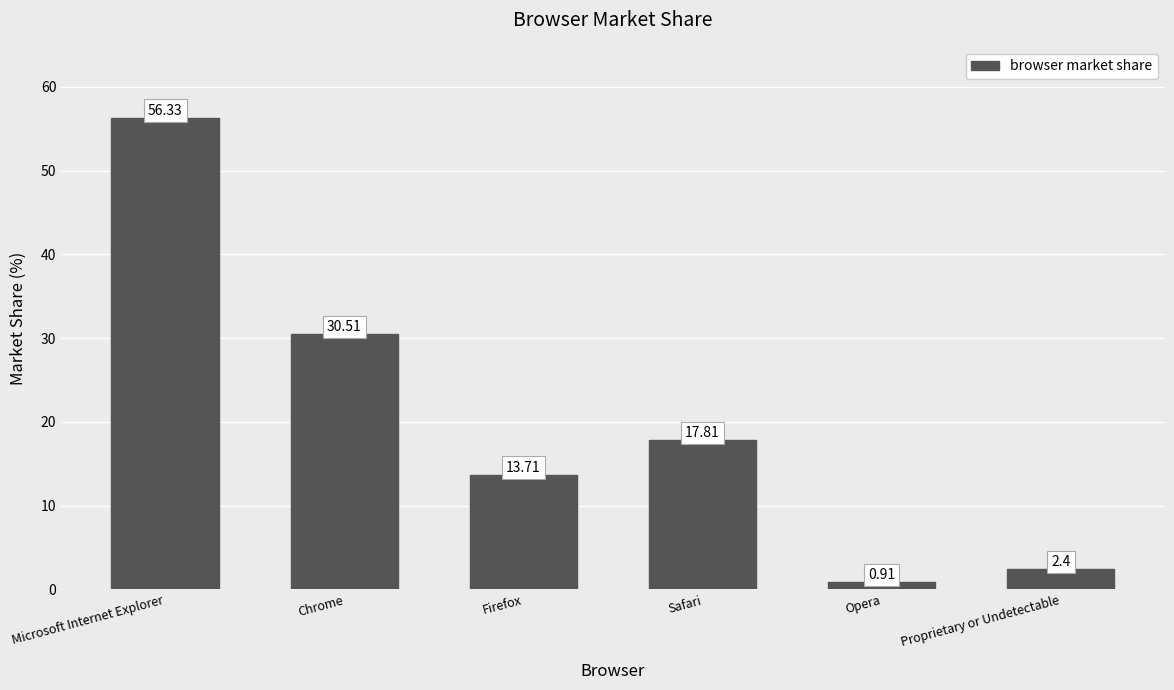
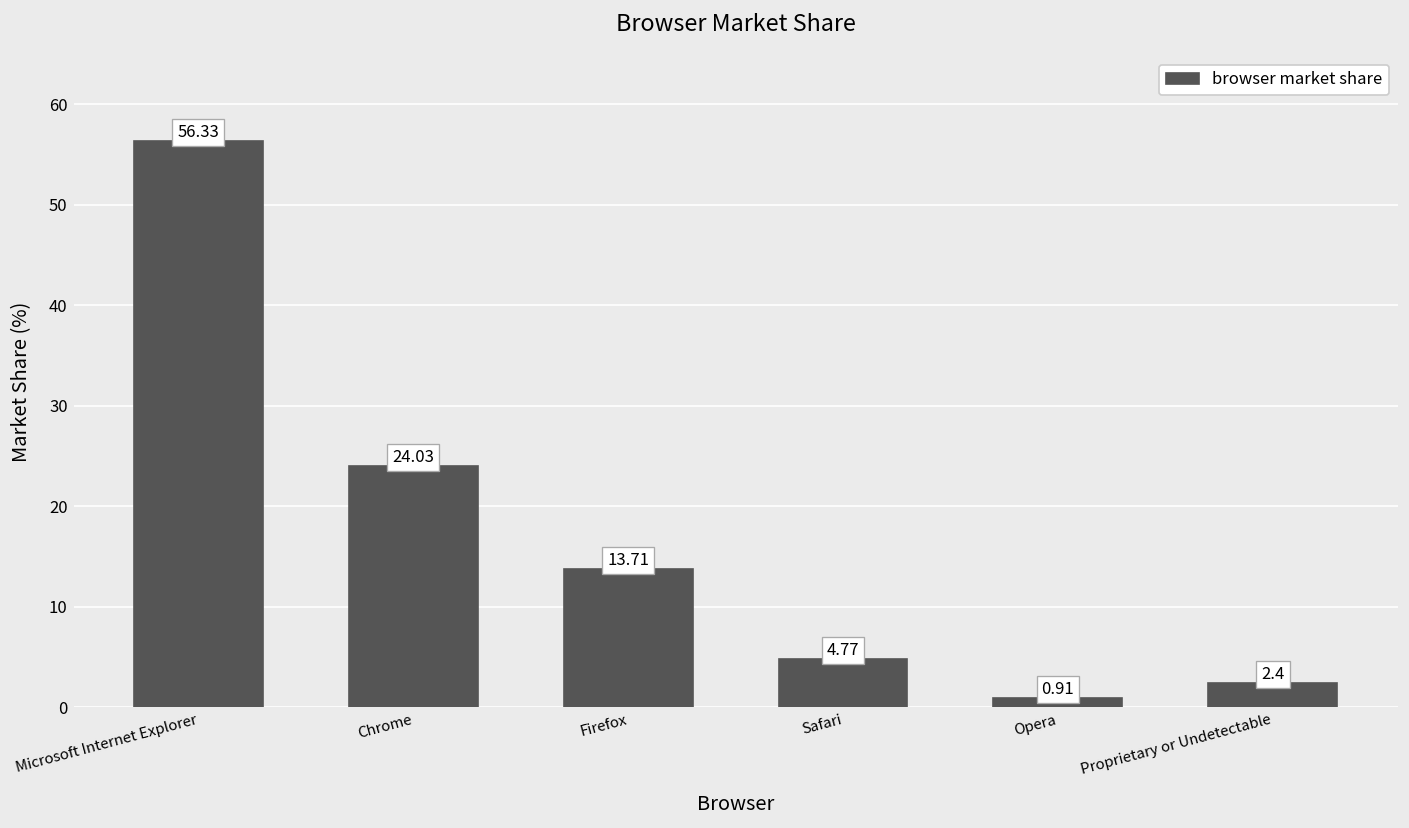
  {
-   "Chrome": 30.51,
-   "Safari": 17.81
+   "Chrome": 24.03,
+   "Safari": 4.77
  }
